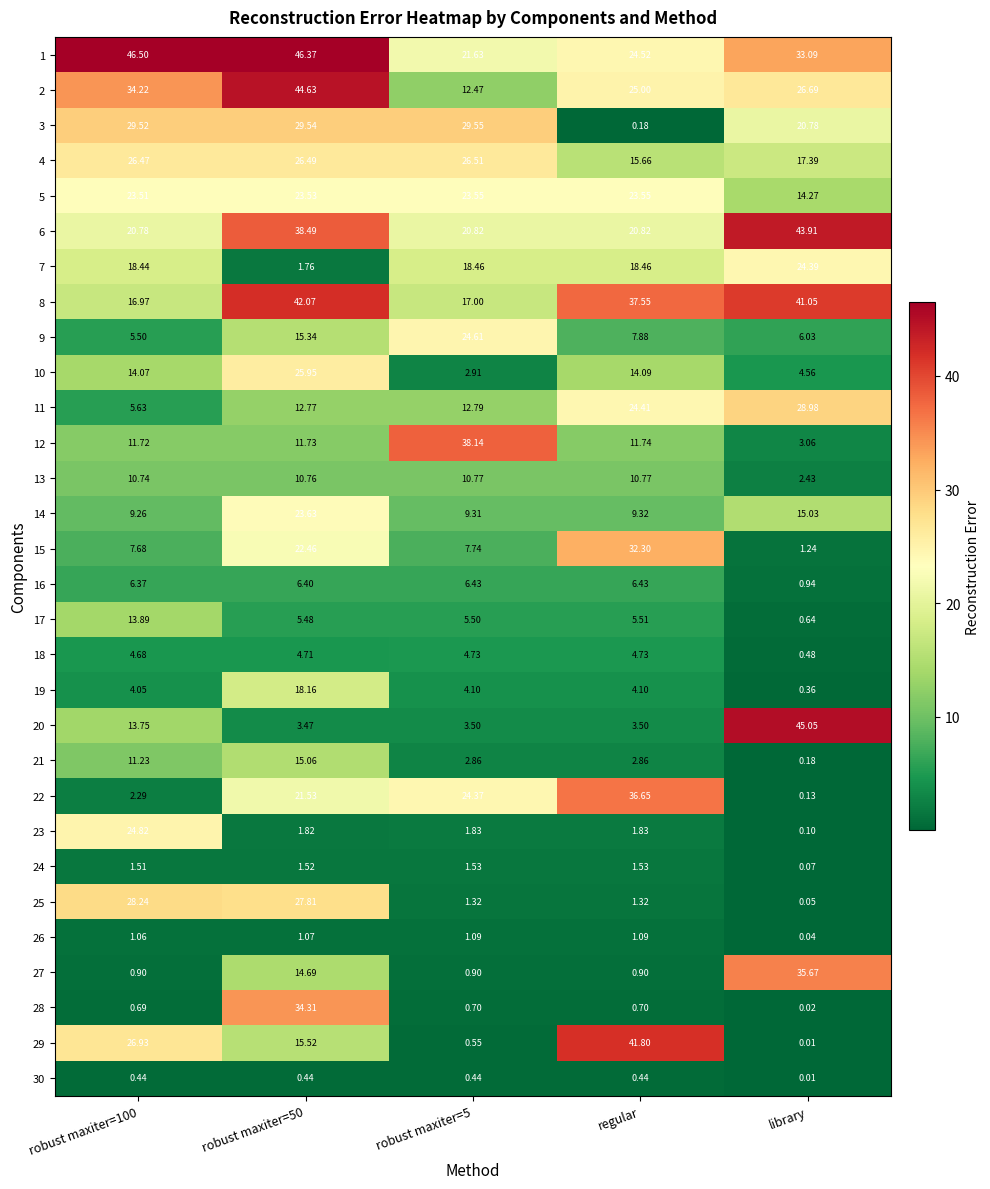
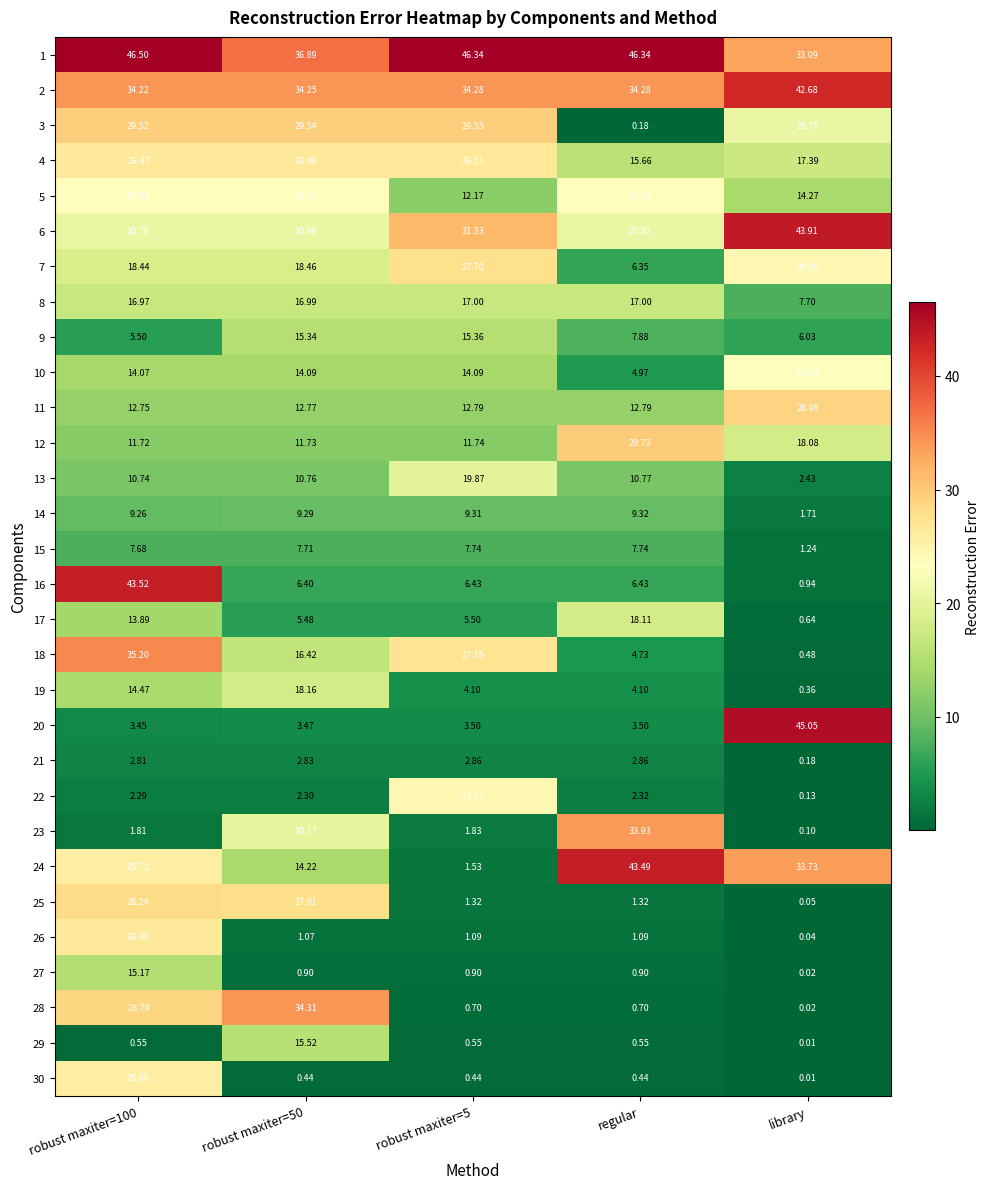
  {
    "1": {
      "robust maxiter=100": 46.50,
-     "robust maxiter=50": 46.37,
-     "robust maxiter=5": 21.63,
-     "regular": 24.52,
+     "robust maxiter=50": 36.89,
+     "robust maxiter=5": 46.34,
+     "regular": 46.34,
      "library": 33.09
    },
    "2": {
      "robust maxiter=100": 34.22,
-     "robust maxiter=50": 44.63,
-     "robust maxiter=5": 12.47,
-     "regular": 25.00,
-     "library": 26.69
+     "robust maxiter=50": 34.25,
+     "robust maxiter=5": 34.28,
+     "regular": 34.28,
+     "library": 42.68
    },
    "3": {
      "robust maxiter=100": 29.52,
      "robust maxiter=50": 29.54,
      "robust maxiter=5": 29.55,
      "regular": 0.18,
      "library": 20.78
    },
    "4": {
      "robust maxiter=100": 26.47,
      "robust maxiter=50": 26.49,
      "robust maxiter=5": 26.51,
      "regular": 15.66,
      "library": 17.39
    },
    "5": {
      "robust maxiter=100": 23.51,
      "robust maxiter=50": 23.53,
-     "robust maxiter=5": 23.55,
+     "robust maxiter=5": 12.17,
      "regular": 23.55,
      "library": 14.27
    },
    "6": {
      "robust maxiter=100": 20.78,
-     "robust maxiter=50": 38.49,
-     "robust maxiter=5": 20.82,
+     "robust maxiter=50": 20.80,
+     "robust maxiter=5": 31.33,
      "regular": 20.82,
      "library": 43.91
    },
    "7": {
      "robust maxiter=100": 18.44,
-     "robust maxiter=50": 1.76,
-     "robust maxiter=5": 18.46,
-     "regular": 18.46,
+     "robust maxiter=50": 18.46,
+     "robust maxiter=5": 27.70,
+     "regular": 6.35,
      "library": 24.39
    },
    "8": {
      "robust maxiter=100": 16.97,
-     "robust maxiter=50": 42.07,
+     "robust maxiter=50": 16.99,
      "robust maxiter=5": 17.00,
-     "regular": 37.55,
-     "library": 41.05
+     "regular": 17.00,
+     "library": 7.70
    },
    "9": {
      "robust maxiter=100": 5.50,
      "robust maxiter=50": 15.34,
-     "robust maxiter=5": 24.61,
+     "robust maxiter=5": 15.36,
      "regular": 7.88,
      "library": 6.03
    },
    "10": {
      "robust maxiter=100": 14.07,
-     "robust maxiter=50": 25.95,
-     "robust maxiter=5": 2.91,
-     "regular": 14.09,
-     "library": 4.56
+     "robust maxiter=50": 14.09,
+     "robust maxiter=5": 14.09,
+     "regular": 4.97,
+     "library": 23.03
    },
    "11": {
-     "robust maxiter=100": 5.63,
+     "robust maxiter=100": 12.75,
      "robust maxiter=50": 12.77,
      "robust maxiter=5": 12.79,
-     "regular": 24.41,
+     "regular": 12.79,
      "library": 28.98
    },
    "12": {
      "robust maxiter=100": 11.72,
      "robust maxiter=50": 11.73,
-     "robust maxiter=5": 38.14,
-     "regular": 11.74,
-     "library": 3.06
+     "robust maxiter=5": 11.74,
+     "regular": 29.73,
+     "library": 18.08
    },
    "13": {
      "robust maxiter=100": 10.74,
      "robust maxiter=50": 10.76,
-     "robust maxiter=5": 10.77,
+     "robust maxiter=5": 19.87,
      "regular": 10.77,
      "library": 2.43
    },
    "14": {
      "robust maxiter=100": 9.26,
-     "robust maxiter=50": 23.63,
+     "robust maxiter=50": 9.29,
      "robust maxiter=5": 9.31,
      "regular": 9.32,
-     "library": 15.03
+     "library": 1.71
    },
    "15": {
      "robust maxiter=100": 7.68,
-     "robust maxiter=50": 22.46,
+     "robust maxiter=50": 7.71,
      "robust maxiter=5": 7.74,
-     "regular": 32.30,
+     "regular": 7.74,
      "library": 1.24
    },
    "16": {
-     "robust maxiter=100": 6.37,
+     "robust maxiter=100": 43.52,
      "robust maxiter=50": 6.40,
      "robust maxiter=5": 6.43,
      "regular": 6.43,
      "library": 0.94
    },
    "17": {
      "robust maxiter=100": 13.89,
      "robust maxiter=50": 5.48,
      "robust maxiter=5": 5.50,
-     "regular": 5.51,
+     "regular": 18.11,
      "library": 0.64
    },
    "18": {
-     "robust maxiter=100": 4.68,
-     "robust maxiter=50": 4.71,
-     "robust maxiter=5": 4.73,
+     "robust maxiter=100": 35.20,
+     "robust maxiter=50": 16.42,
+     "robust maxiter=5": 27.15,
      "regular": 4.73,
      "library": 0.48
    },
    "19": {
-     "robust maxiter=100": 4.05,
+     "robust maxiter=100": 14.47,
      "robust maxiter=50": 18.16,
      "robust maxiter=5": 4.10,
      "regular": 4.10,
      "library": 0.36
    },
    "20": {
-     "robust maxiter=100": 13.75,
+     "robust maxiter=100": 3.45,
      "robust maxiter=50": 3.47,
      "robust maxiter=5": 3.50,
      "regular": 3.50,
      "library": 45.05
    },
    "21": {
-     "robust maxiter=100": 11.23,
-     "robust maxiter=50": 15.06,
+     "robust maxiter=100": 2.81,
+     "robust maxiter=50": 2.83,
      "robust maxiter=5": 2.86,
      "regular": 2.86,
      "library": 0.18
    },
    "22": {
      "robust maxiter=100": 2.29,
-     "robust maxiter=50": 21.53,
+     "robust maxiter=50": 2.30,
      "robust maxiter=5": 24.37,
-     "regular": 36.65,
+     "regular": 2.32,
      "library": 0.13
    },
    "23": {
-     "robust maxiter=100": 24.82,
-     "robust maxiter=50": 1.82,
+     "robust maxiter=100": 1.81,
+     "robust maxiter=50": 20.17,
      "robust maxiter=5": 1.83,
-     "regular": 1.83,
+     "regular": 33.93,
      "library": 0.10
    },
    "24": {
-     "robust maxiter=100": 1.51,
-     "robust maxiter=50": 1.52,
+     "robust maxiter=100": 25.72,
+     "robust maxiter=50": 14.22,
      "robust maxiter=5": 1.53,
-     "regular": 1.53,
-     "library": 0.07
+     "regular": 43.49,
+     "library": 33.73
    },
    "25": {
      "robust maxiter=100": 28.24,
      "robust maxiter=50": 27.81,
      "robust maxiter=5": 1.32,
      "regular": 1.32,
      "library": 0.05
    },
    "26": {
-     "robust maxiter=100": 1.06,
+     "robust maxiter=100": 26.40,
      "robust maxiter=50": 1.07,
      "robust maxiter=5": 1.09,
      "regular": 1.09,
      "library": 0.04
    },
    "27": {
-     "robust maxiter=100": 0.90,
-     "robust maxiter=50": 14.69,
+     "robust maxiter=100": 15.17,
+     "robust maxiter=50": 0.90,
      "robust maxiter=5": 0.90,
      "regular": 0.90,
-     "library": 35.67
+     "library": 0.02
    },
    "28": {
-     "robust maxiter=100": 0.69,
+     "robust maxiter=100": 28.79,
      "robust maxiter=50": 34.31,
      "robust maxiter=5": 0.70,
      "regular": 0.70,
      "library": 0.02
    },
    "29": {
-     "robust maxiter=100": 26.93,
+     "robust maxiter=100": 0.55,
      "robust maxiter=50": 15.52,
      "robust maxiter=5": 0.55,
-     "regular": 41.80,
+     "regular": 0.55,
      "library": 0.01
    },
    "30": {
-     "robust maxiter=100": 0.44,
+     "robust maxiter=100": 25.68,
      "robust maxiter=50": 0.44,
      "robust maxiter=5": 0.44,
      "regular": 0.44,
      "library": 0.01
    }
  }
